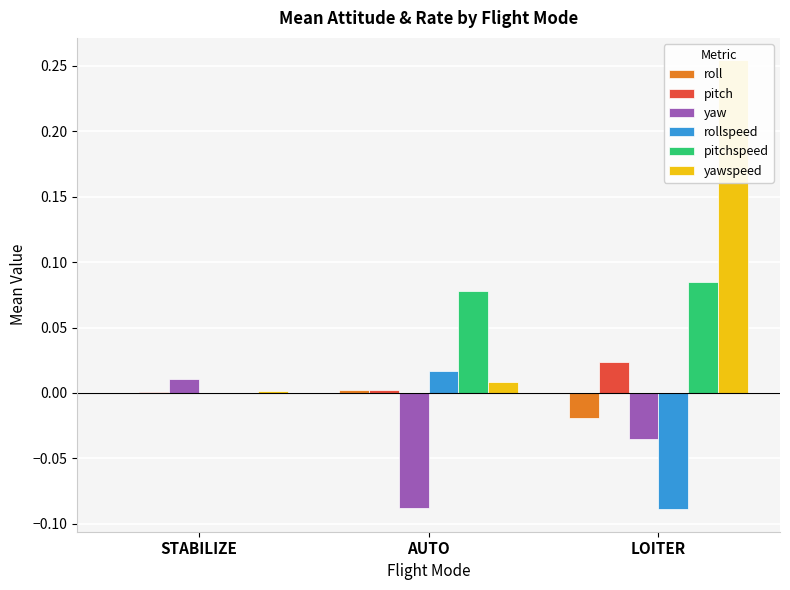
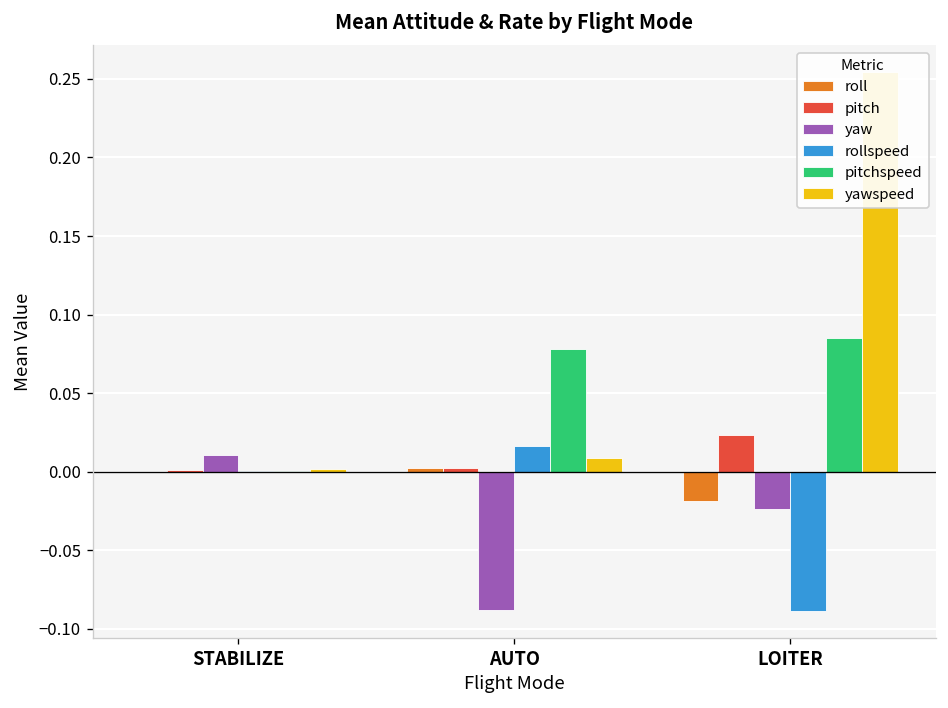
  {
    "yaw": {
      "STABILIZE": 0.011,
      "AUTO": -0.088,
-     "LOITER": -0.035
+     "LOITER": -0.024
    },
    "rollspeed": {
      "AUTO": 0.016,
      "LOITER": -0.089
    },
    "pitchspeed": {
      "AUTO": 0.078,
      "LOITER": 0.085
    },
    "yawspeed": {
      "AUTO": 0.009
    }
  }
